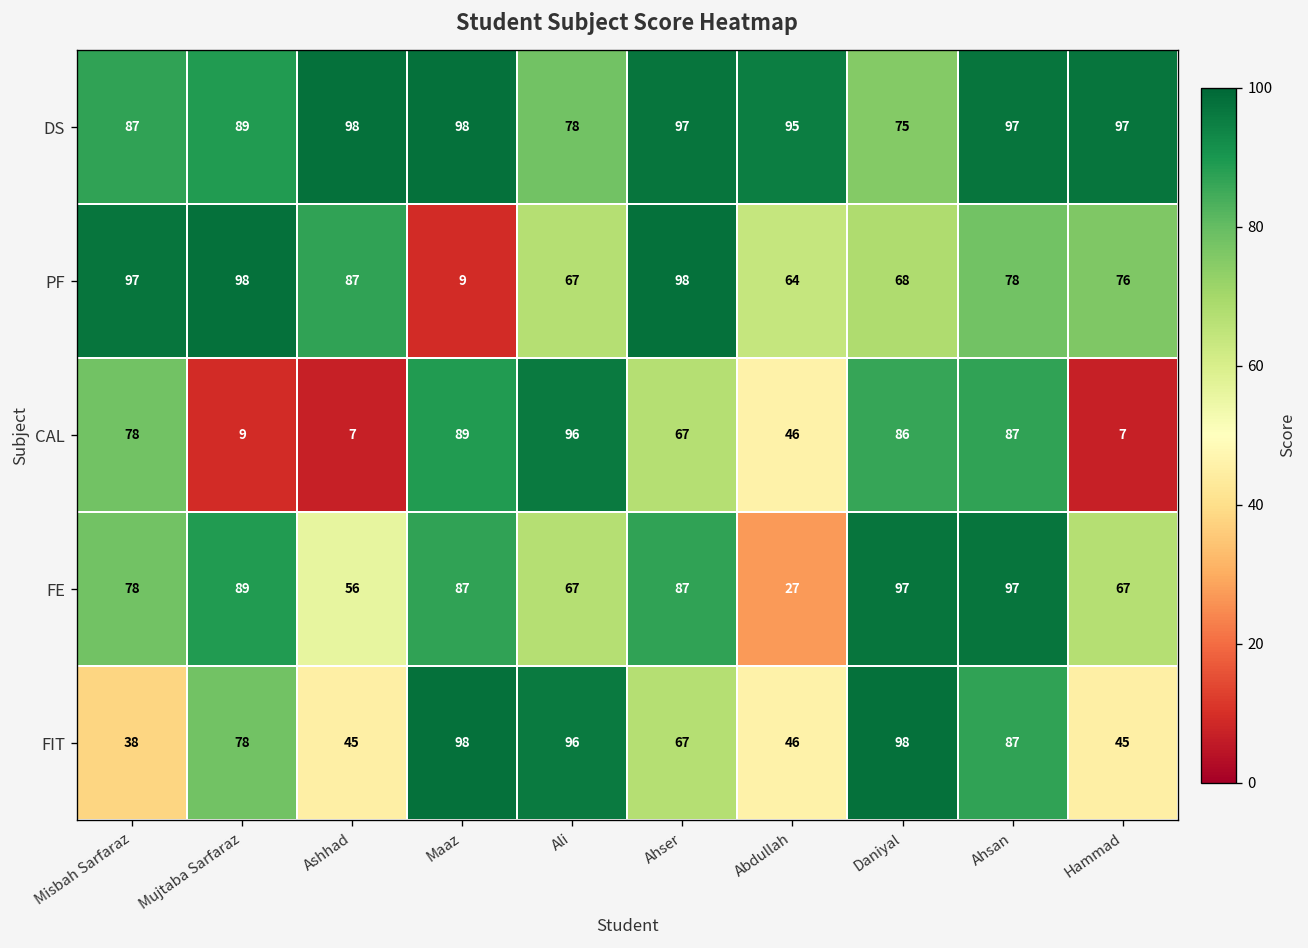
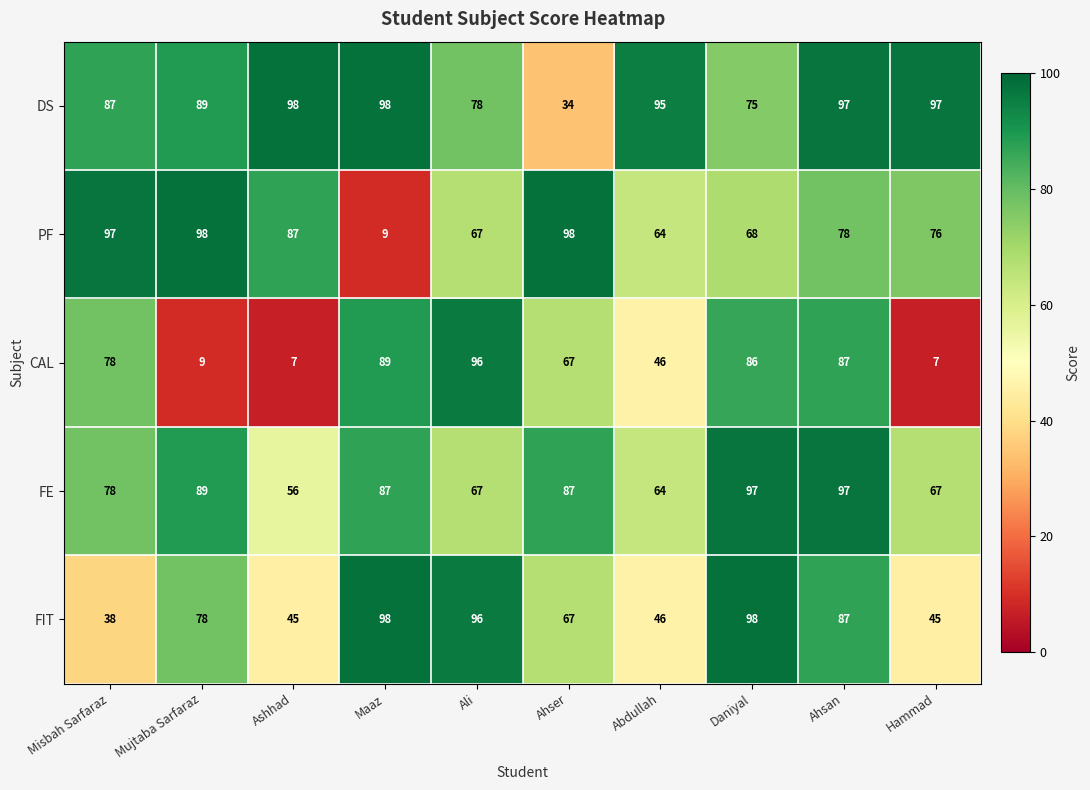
  {
    "DS": {
      "Misbah Sarfaraz": 87,
      "Mujtaba Sarfaraz": 89,
      "Ashhad": 98,
      "Maaz": 98,
      "Ali": 78,
-     "Ahser": 97,
+     "Ahser": 34,
      "Abdullah": 95,
      "Daniyal": 75,
      "Ahsan": 97,
      "Hammad": 97
    },
    "PF": {
      "Misbah Sarfaraz": 97,
      "Mujtaba Sarfaraz": 98,
      "Ashhad": 87,
      "Maaz": 9,
      "Ali": 67,
      "Ahser": 98,
      "Abdullah": 64,
      "Daniyal": 68,
      "Ahsan": 78,
      "Hammad": 76
    },
    "CAL": {
      "Misbah Sarfaraz": 78,
      "Mujtaba Sarfaraz": 9,
      "Ashhad": 7,
      "Maaz": 89,
      "Ali": 96,
      "Ahser": 67,
      "Abdullah": 46,
      "Daniyal": 86,
      "Ahsan": 87,
      "Hammad": 7
    },
    "FE": {
      "Misbah Sarfaraz": 78,
      "Mujtaba Sarfaraz": 89,
      "Ashhad": 56,
      "Maaz": 87,
      "Ali": 67,
      "Ahser": 87,
-     "Abdullah": 27,
+     "Abdullah": 64,
      "Daniyal": 97,
      "Ahsan": 97,
      "Hammad": 67
    },
    "FIT": {
      "Misbah Sarfaraz": 38,
      "Mujtaba Sarfaraz": 78,
      "Ashhad": 45,
      "Maaz": 98,
      "Ali": 96,
      "Ahser": 67,
      "Abdullah": 46,
      "Daniyal": 98,
      "Ahsan": 87,
      "Hammad": 45
    }
  }
